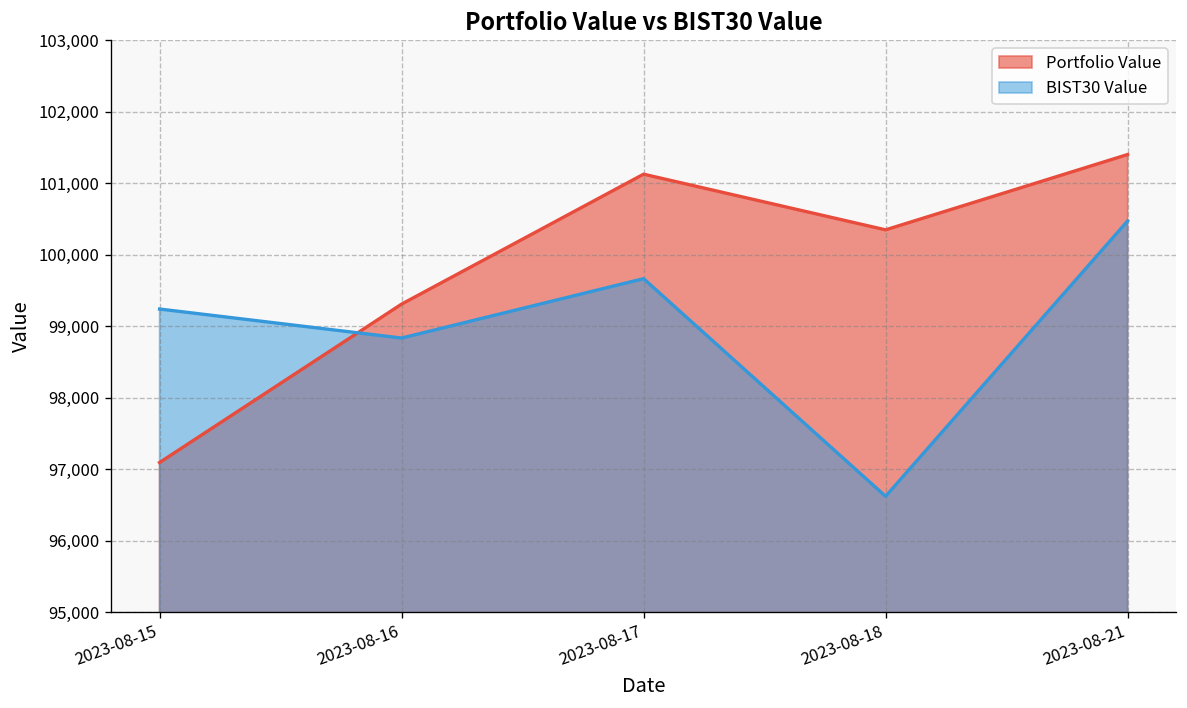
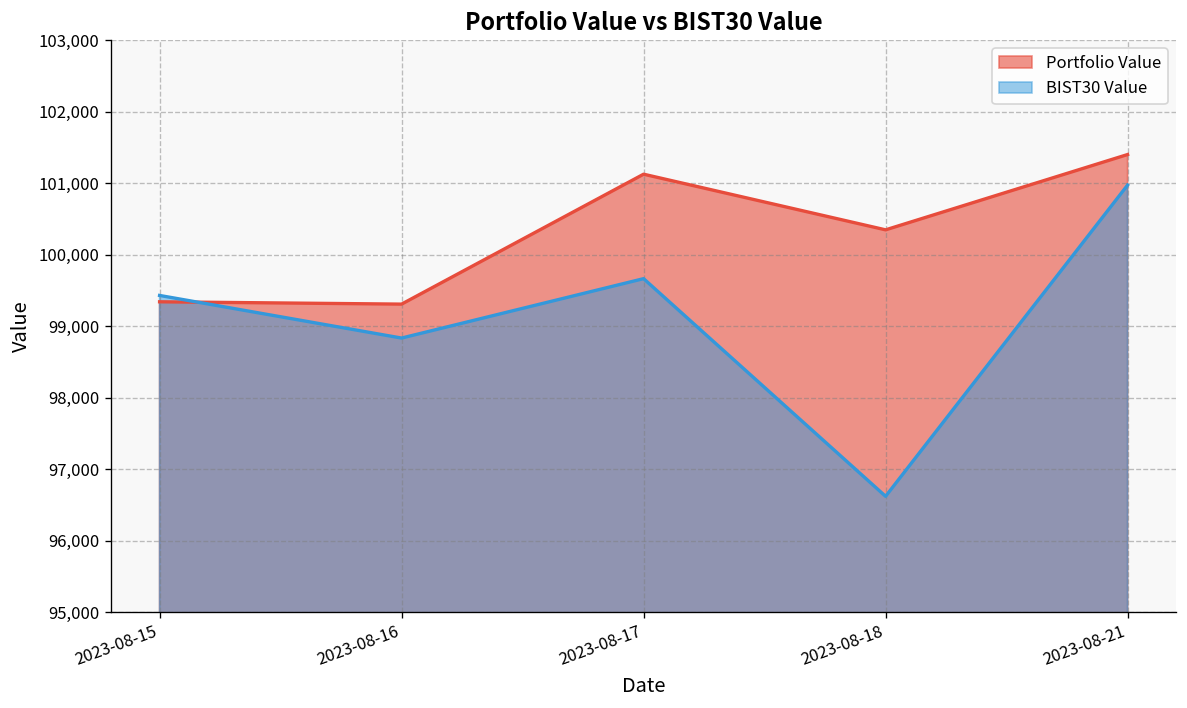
  {
    "Portfolio Value": {
-     "2023-08-15": "97,100",
+     "2023-08-15": "99,300",
      "2023-08-16": "99,300",
      "2023-08-17": "101,100",
      "2023-08-18": "100,300",
      "2023-08-21": "101,400"
    },
    "BIST30 Value": {
-     "2023-08-15": "99,200",
+     "2023-08-15": "99,400",
      "2023-08-16": "98,800",
      "2023-08-17": "99,700",
      "2023-08-18": "96,600",
-     "2023-08-21": "100,500"
+     "2023-08-21": "101,000"
    }
  }
